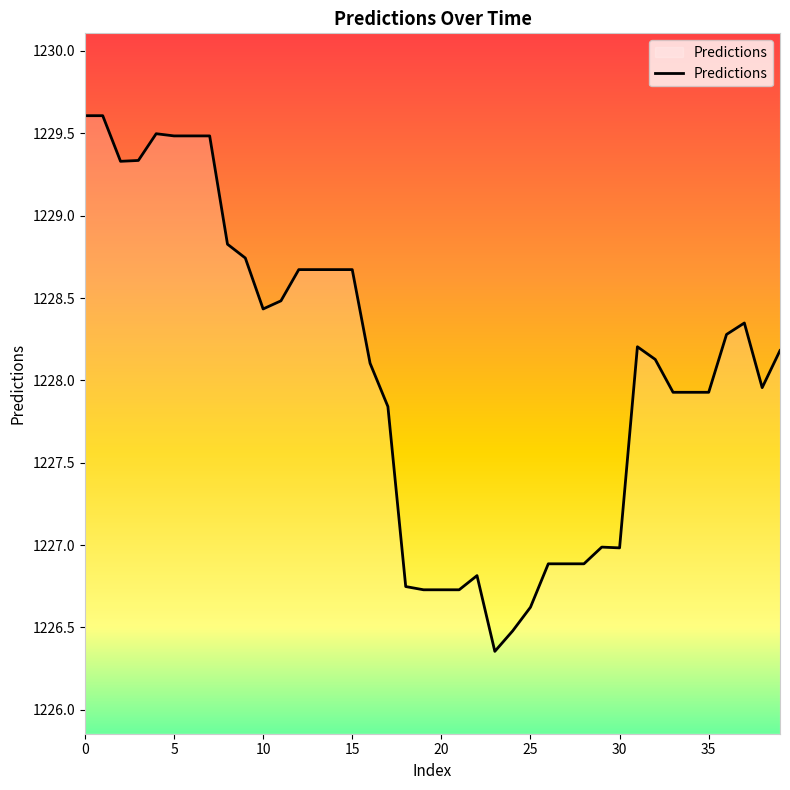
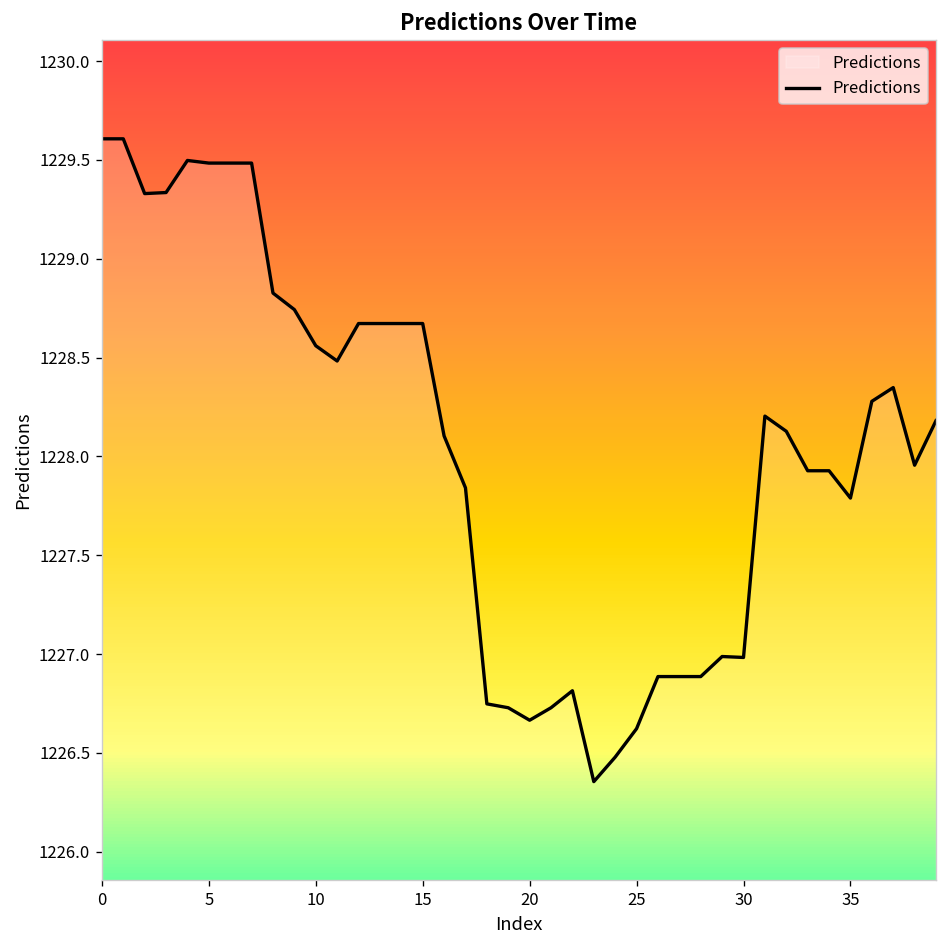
  {
    "0": 1229.61,
    "5": 1229.48,
-   "10": 1228.43,
+   "10": 1228.56,
    "15": 1228.67,
-   "20": 1226.73,
+   "20": 1226.67,
    "25": 1226.62,
    "30": 1226.98,
-   "35": 1227.93
+   "35": 1227.79
  }
